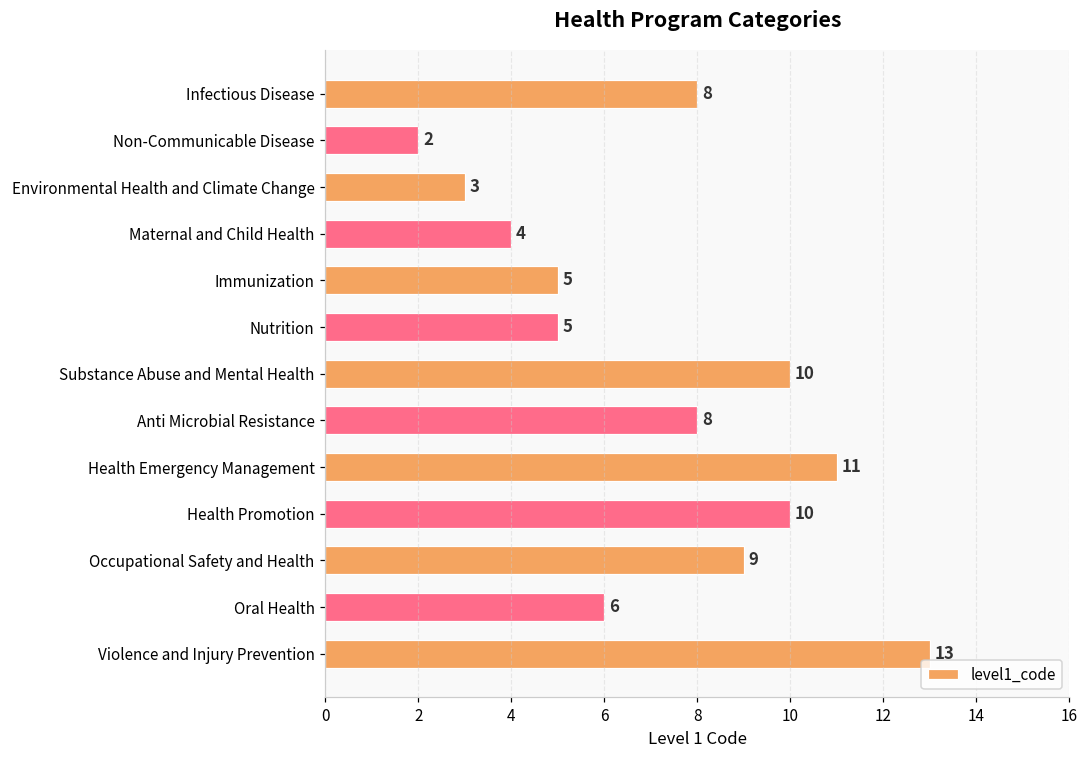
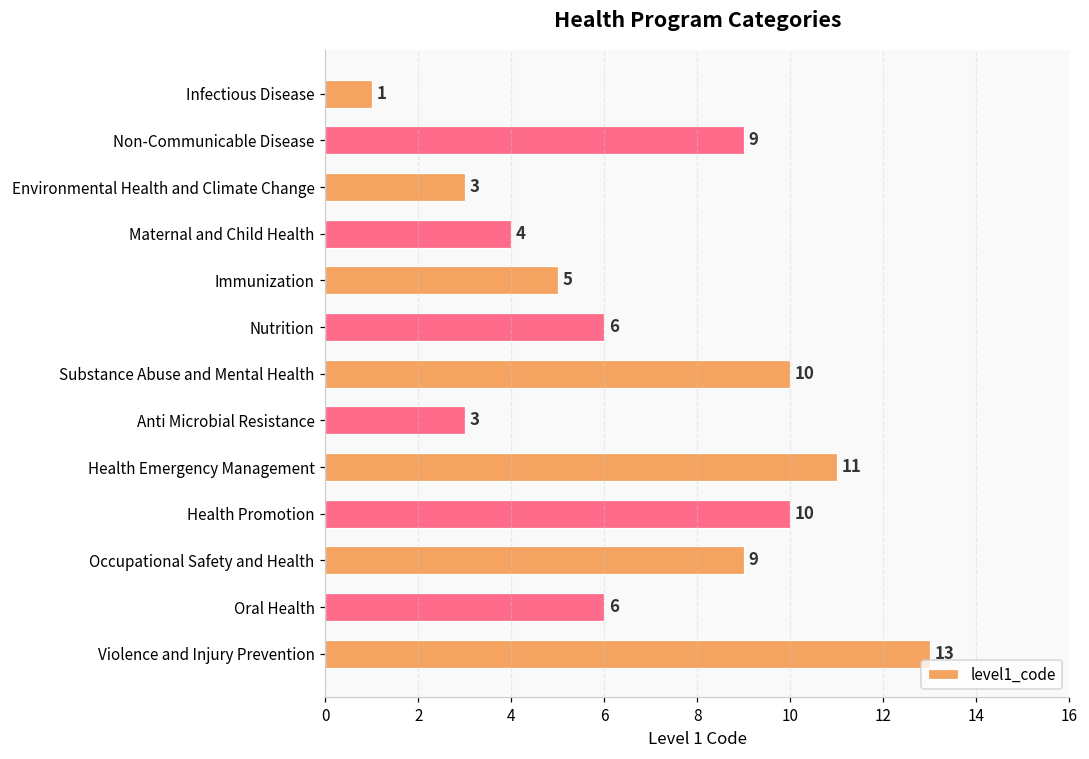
  {
-   "Infectious Disease": 8,
-   "Non-Communicable Disease": 2,
+   "Infectious Disease": 1,
+   "Non-Communicable Disease": 9,
    "Environmental Health and Climate Change": 3,
    "Maternal and Child Health": 4,
    "Immunization": 5,
-   "Nutrition": 5,
+   "Nutrition": 6,
    "Substance Abuse and Mental Health": 10,
-   "Anti Microbial Resistance": 8,
+   "Anti Microbial Resistance": 3,
    "Health Emergency Management": 11,
    "Health Promotion": 10,
    "Occupational Safety and Health": 9,
    "Oral Health": 6
  }
